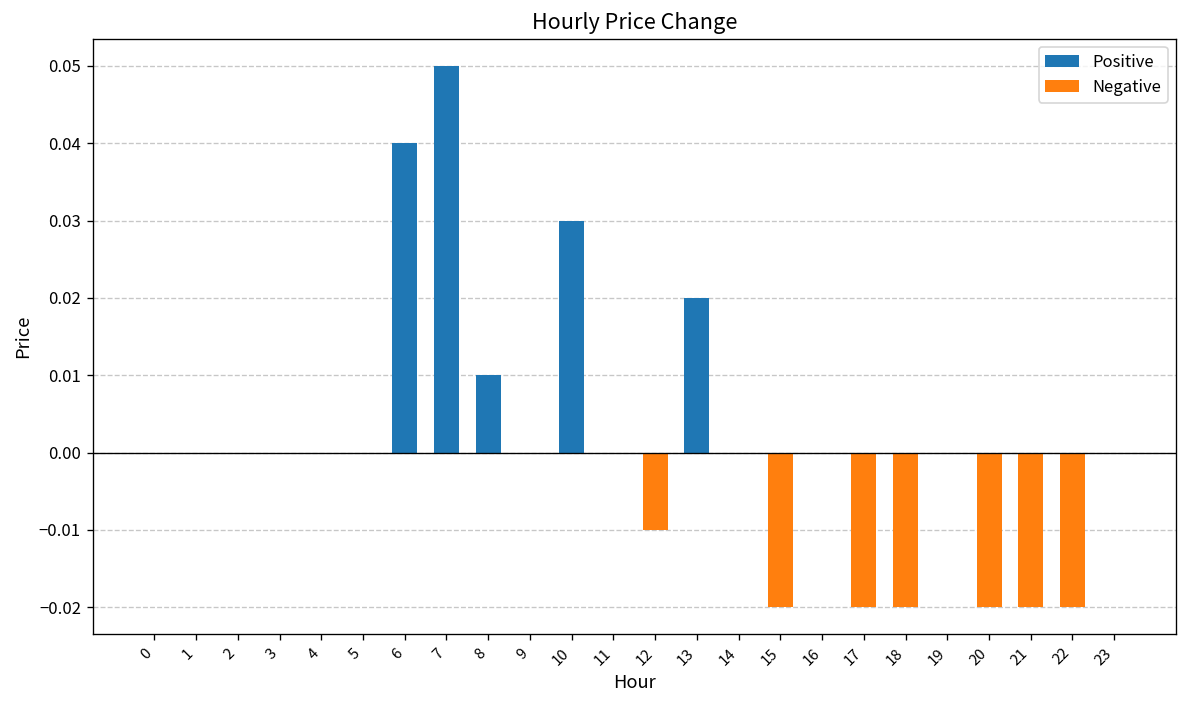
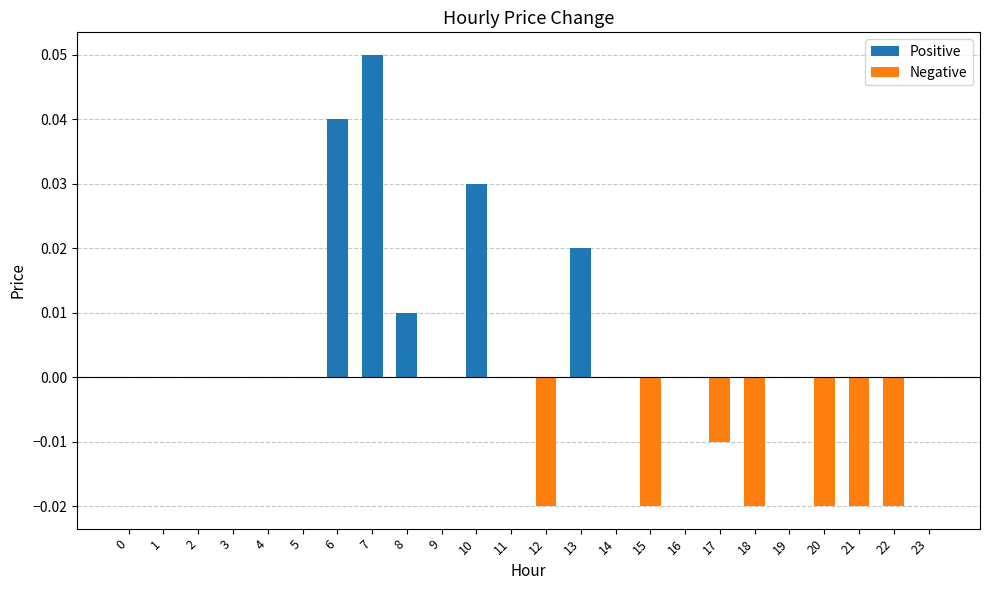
  {
    "0": 0.00,
    "1": 0.00,
    "2": 0.00,
    "3": 0.00,
    "4": 0.00,
    "5": 0.00,
    "6": 0.04,
    "7": 0.05,
    "8": 0.01,
    "9": 0.00,
    "10": 0.03,
    "11": 0.00,
-   "12": -0.01,
+   "12": -0.02,
    "13": 0.02,
    "14": 0.00,
    "15": -0.02,
    "16": 0.00,
-   "17": -0.02,
+   "17": -0.01,
    "18": -0.02,
    "19": 0.00,
    "20": -0.02,
    "21": -0.02,
    "22": -0.02,
    "23": 0.00
  }
